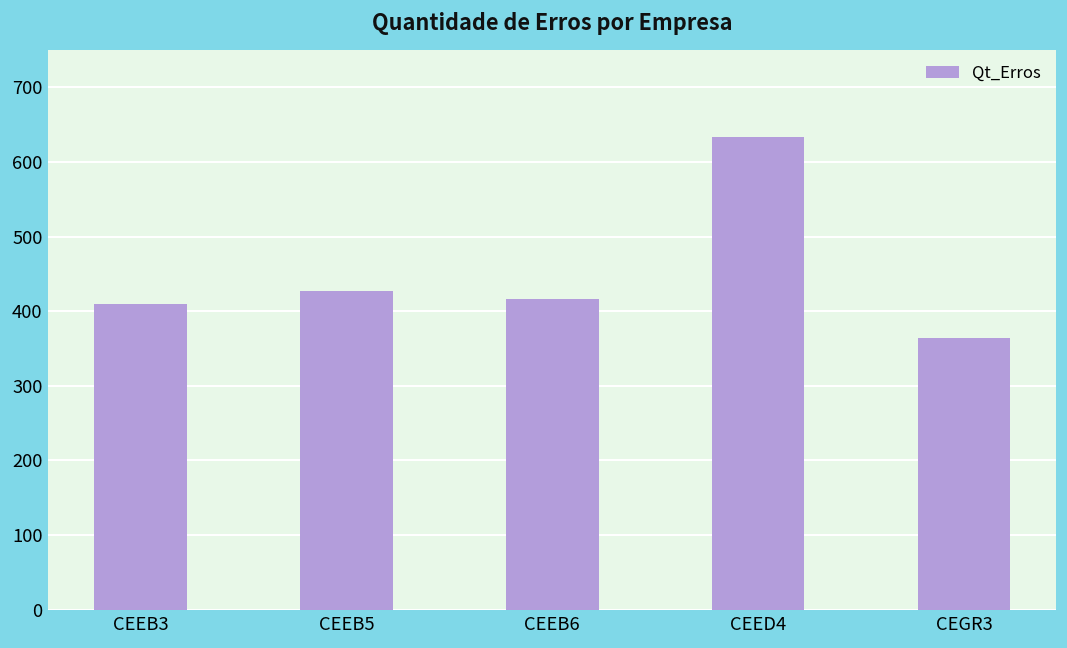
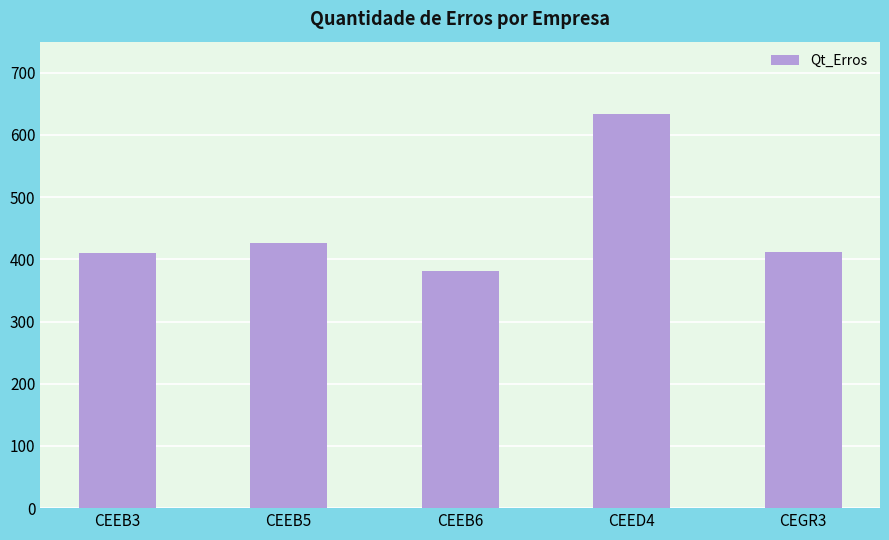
  {
    "CEEB3": 410,
    "CEEB5": 430,
-   "CEEB6": 420,
+   "CEEB6": 380,
    "CEED4": 630,
-   "CEGR3": 360
+   "CEGR3": 410
  }
